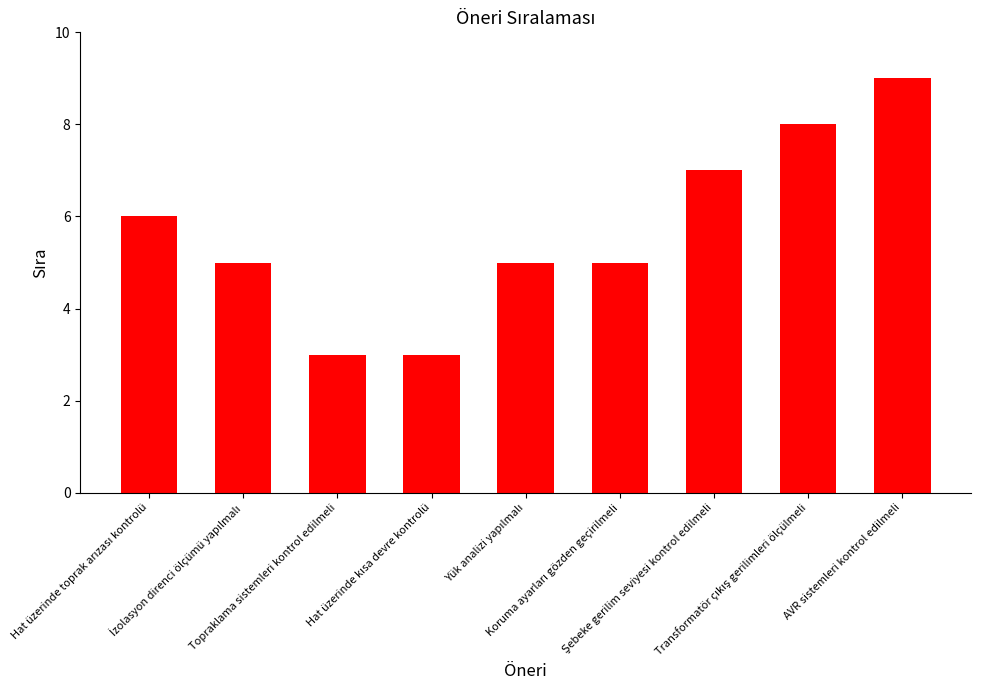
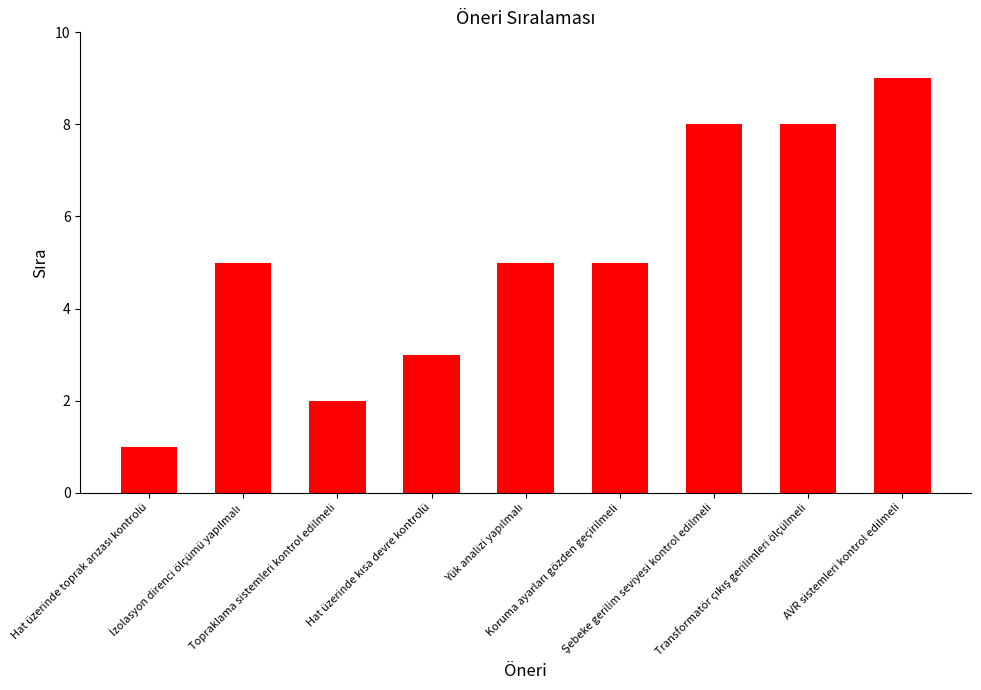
  {
-   "Hat üzerinde toprak arızası kontrolü": 6,
+   "Hat üzerinde toprak arızası kontrolü": 1,
    "İzolasyon direnci ölçümü yapılmalı": 5,
-   "Topraklama sistemleri kontrol edilmeli": 3,
+   "Topraklama sistemleri kontrol edilmeli": 2,
    "Hat üzerinde kısa devre kontrolü": 3,
    "Yük analizi yapılmalı": 5,
    "Koruma ayarları gözden geçirilmeli": 5,
-   "Şebeke gerilim seviyesi kontrol edilmeli": 7,
+   "Şebeke gerilim seviyesi kontrol edilmeli": 8,
    "Transformatör çıkış gerilimleri ölçülmeli": 8,
    "AVR sistemleri kontrol edilmeli": 9
  }
